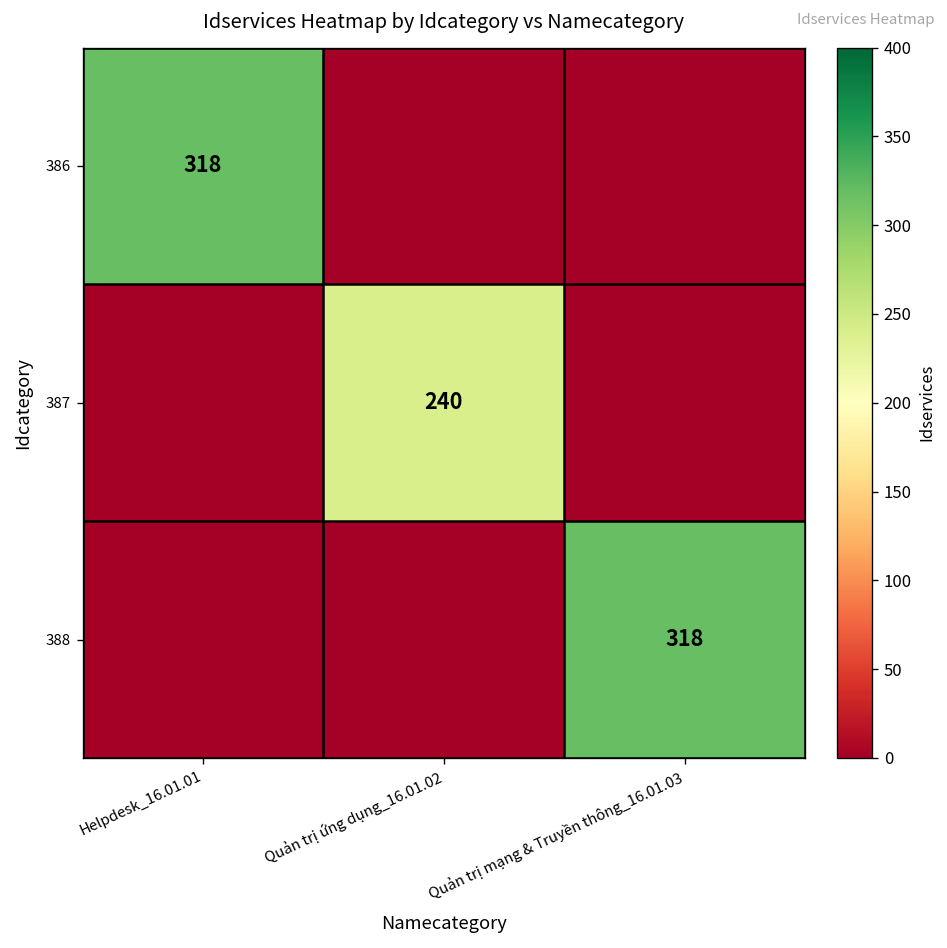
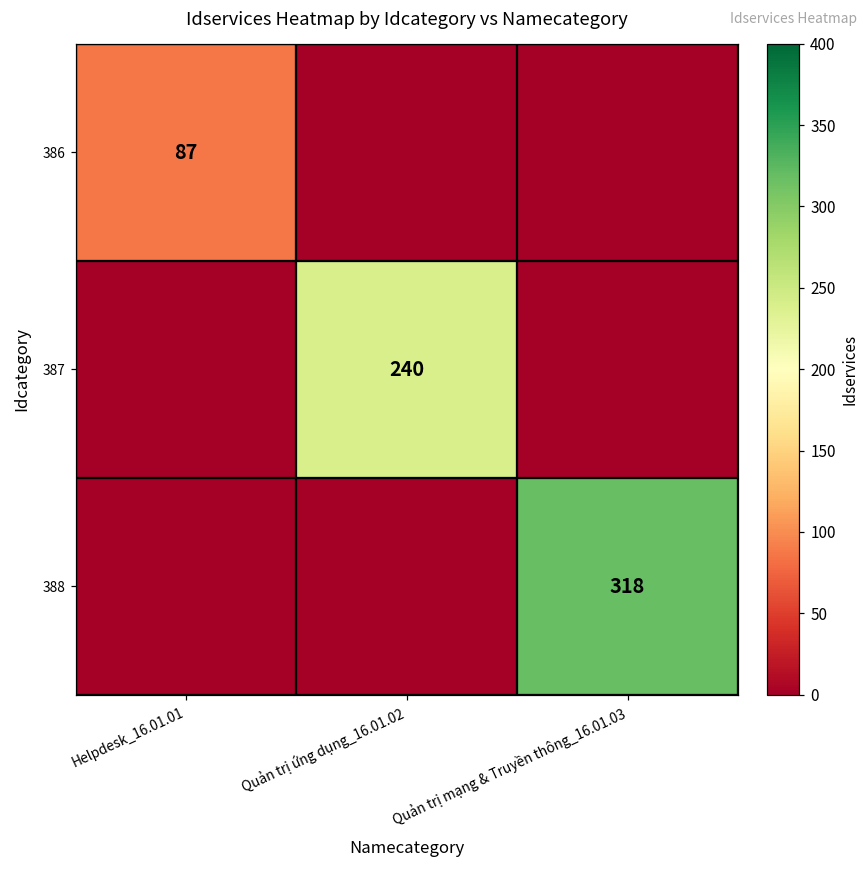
  {
    "386": {
-     "Helpdesk_16.01.01": 318
+     "Helpdesk_16.01.01": 87
    },
    "387": {
      "Quản trị ứng dụng_16.01.02": 240
    },
    "388": {
      "Quản trị mạng & Truyền thông_16.01.03": 318
    }
  }
